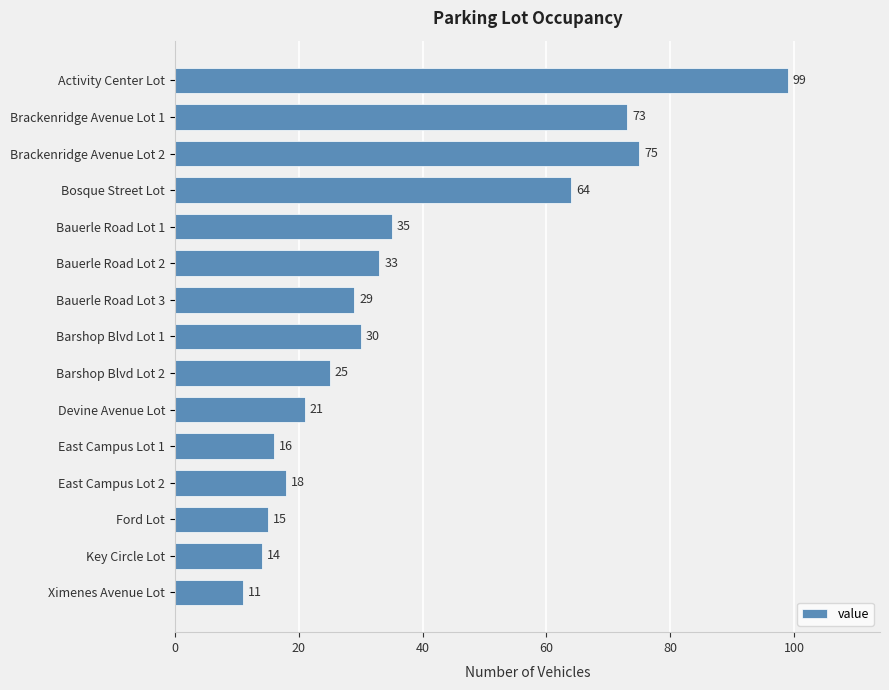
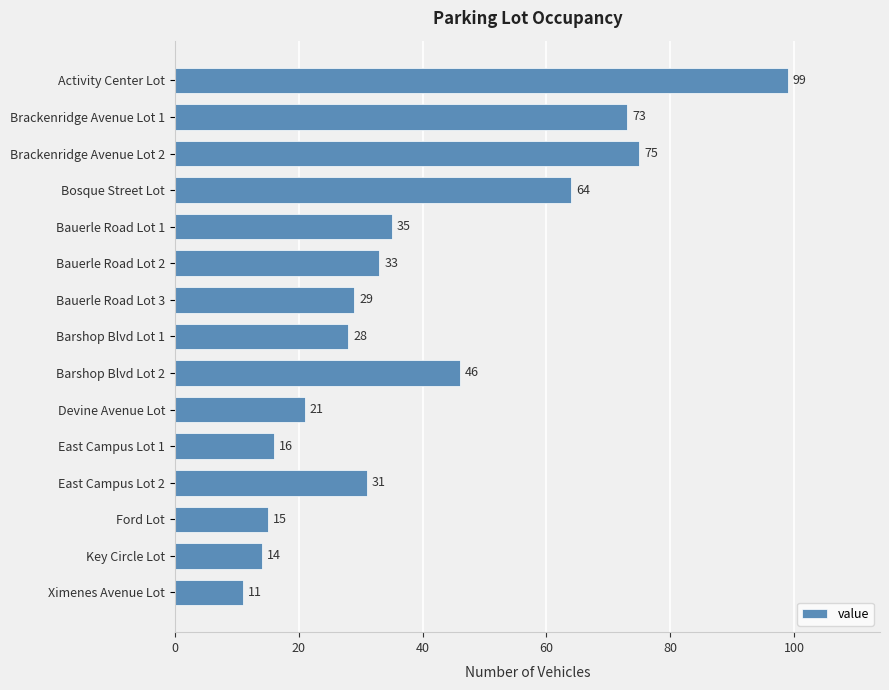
  {
    "Activity Center Lot": 99,
    "Brackenridge Avenue Lot 1": 73,
    "Brackenridge Avenue Lot 2": 75,
    "Bosque Street Lot": 64,
    "Bauerle Road Lot 1": 35,
    "Bauerle Road Lot 2": 33,
    "Bauerle Road Lot 3": 29,
-   "Barshop Blvd Lot 1": 30,
-   "Barshop Blvd Lot 2": 25,
+   "Barshop Blvd Lot 1": 28,
+   "Barshop Blvd Lot 2": 46,
    "Devine Avenue Lot": 21,
    "East Campus Lot 1": 16,
-   "East Campus Lot 2": 18,
+   "East Campus Lot 2": 31,
    "Ford Lot": 15,
    "Key Circle Lot": 14,
    "Ximenes Avenue Lot": 11
  }
